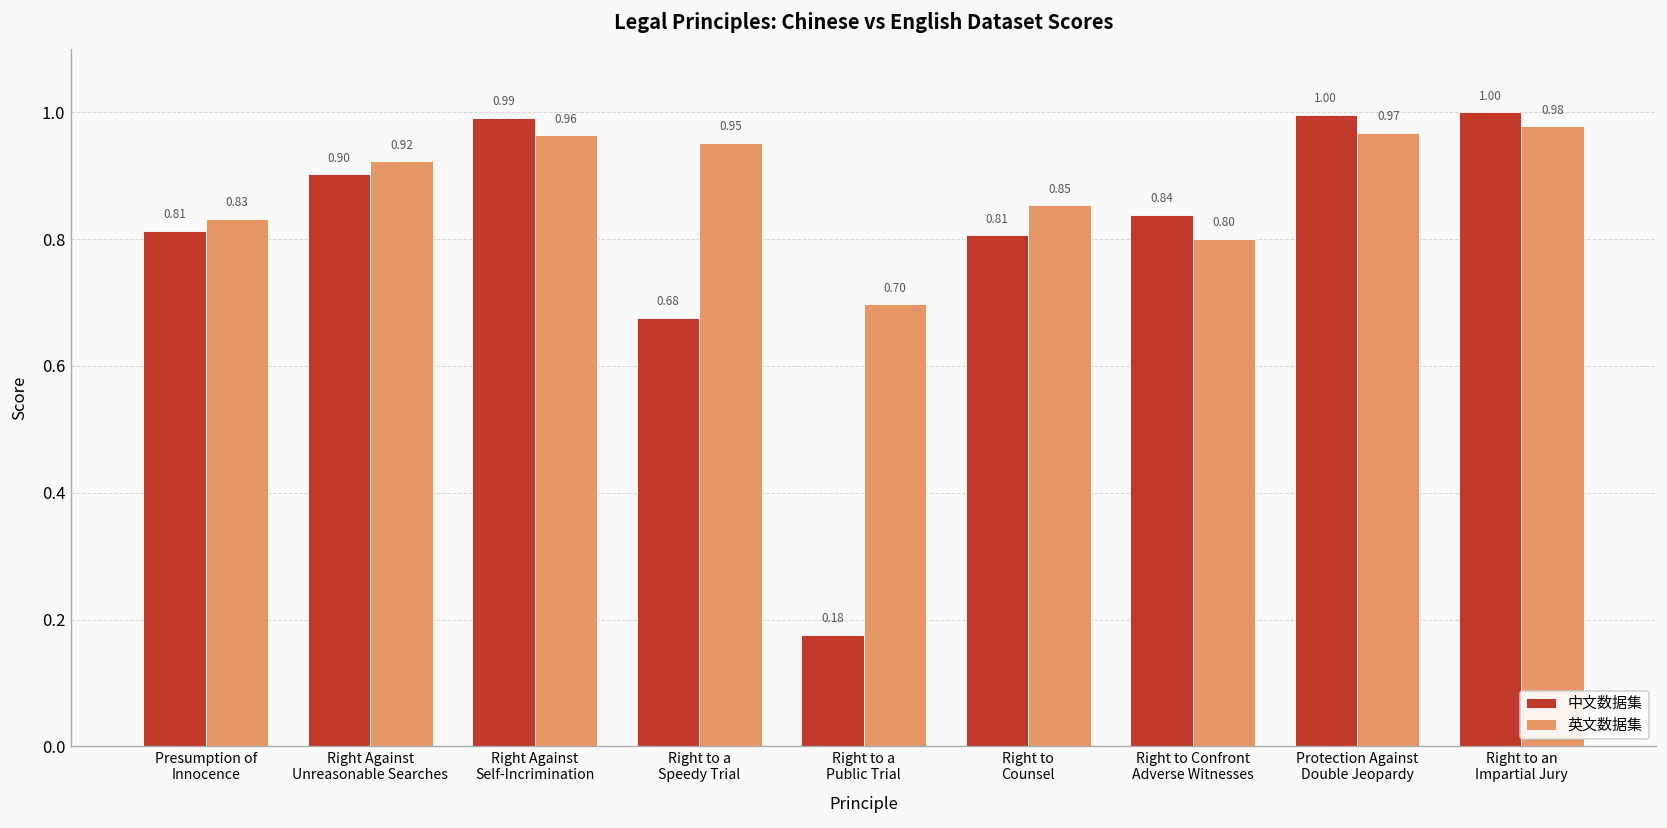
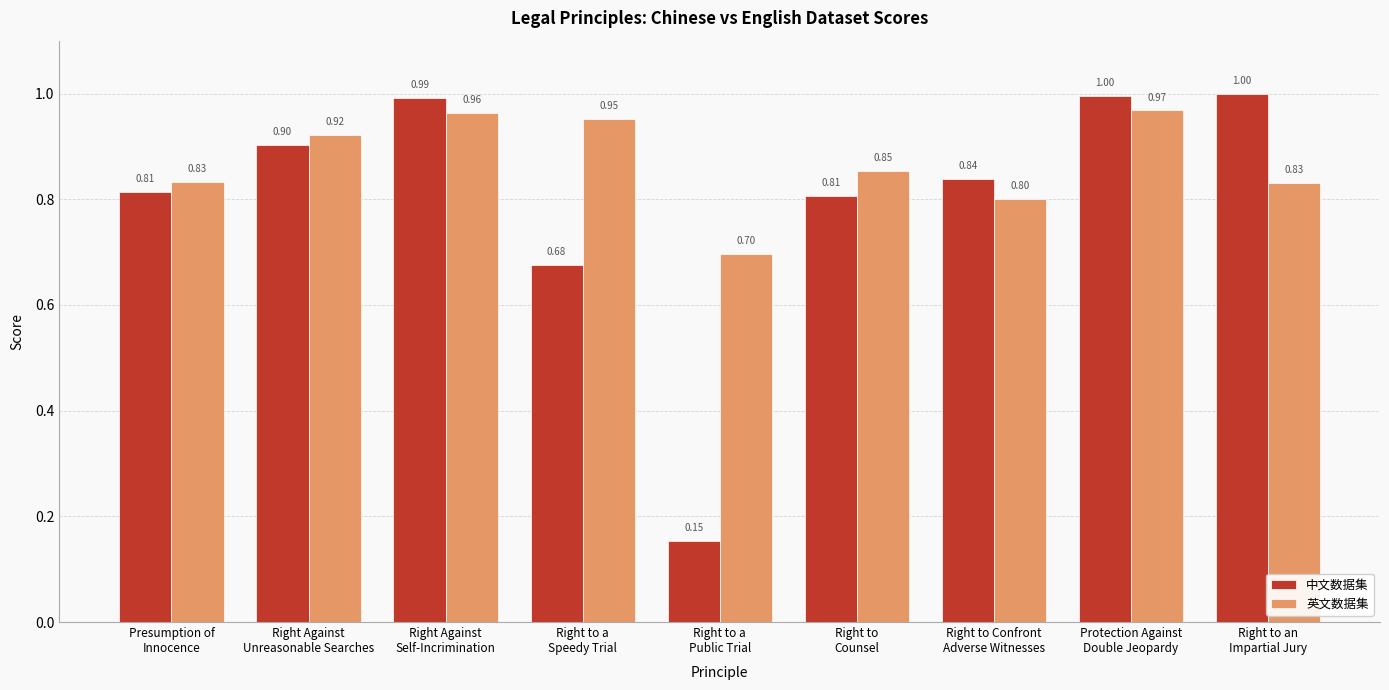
  {
    "中文数据集": {
      "Presumption of Innocence": 0.81,
      "Right Against Unreasonable Searches": 0.90,
      "Right Against Self-Incrimination": 0.99,
      "Right to a Speedy Trial": 0.68,
-     "Right to a Public Trial": 0.18,
+     "Right to a Public Trial": 0.15,
      "Right to Counsel": 0.81,
      "Right to Confront Adverse Witnesses": 0.84,
      "Protection Against Double Jeopardy": 1.00,
      "Right to an Impartial Jury": 1.00
    },
    "英文数据集": {
      "Presumption of Innocence": 0.83,
      "Right Against Unreasonable Searches": 0.92,
      "Right Against Self-Incrimination": 0.96,
      "Right to a Speedy Trial": 0.95,
      "Right to a Public Trial": 0.70,
      "Right to Counsel": 0.85,
      "Right to Confront Adverse Witnesses": 0.80,
      "Protection Against Double Jeopardy": 0.97,
-     "Right to an Impartial Jury": 0.98
+     "Right to an Impartial Jury": 0.83
    }
  }
